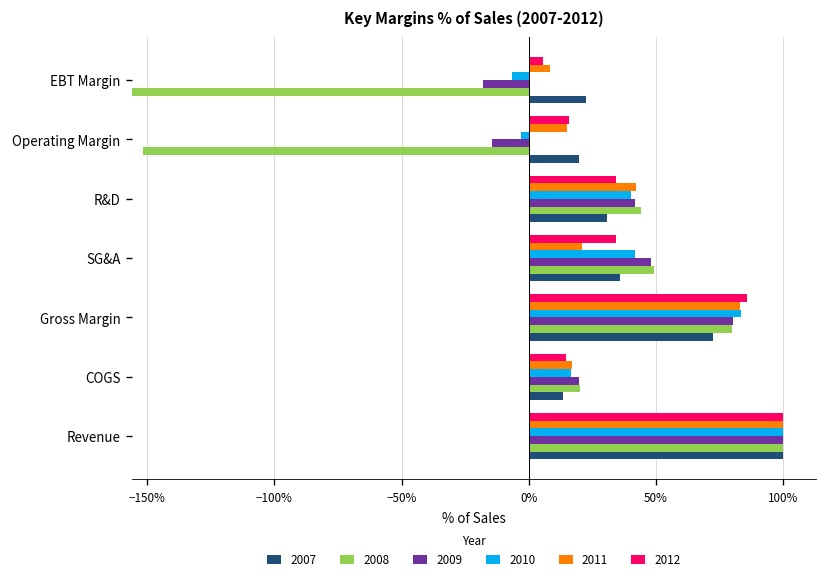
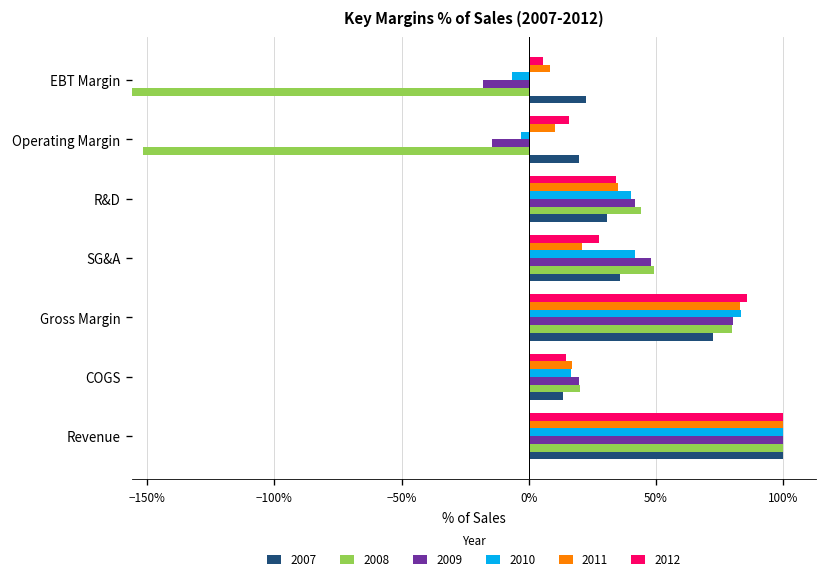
  {
    "2007": {
      "EBT Margin": "23%",
      "Operating Margin": "20%",
      "R&D": "31%",
      "SG&A": "36%",
      "Gross Margin": "72%",
      "COGS": "13%",
      "Revenue": "100%"
    },
    "2008": {
      "R&D": "44%",
      "SG&A": "49%",
      "Gross Margin": "80%",
      "COGS": "20%",
      "Revenue": "100%"
    },
    "2009": {
      "R&D": "42%",
      "SG&A": "48%",
      "Gross Margin": "80%",
      "COGS": "20%",
      "Revenue": "100%"
    },
    "2010": {
      "R&D": "40%",
      "SG&A": "42%",
      "Gross Margin": "83%",
      "COGS": "17%",
      "Revenue": "100%"
    },
    "2011": {
      "EBT Margin": "8%",
-     "Operating Margin": "15%",
-     "R&D": "42%",
+     "Operating Margin": "10%",
+     "R&D": "35%",
      "SG&A": "21%",
      "Gross Margin": "83%",
      "COGS": "17%",
      "Revenue": "100%"
    },
    "2012": {
      "EBT Margin": "5%",
      "Operating Margin": "16%",
      "R&D": "34%",
-     "SG&A": "34%",
+     "SG&A": "27%",
      "Gross Margin": "86%",
      "COGS": "14%",
      "Revenue": "100%"
    }
  }
